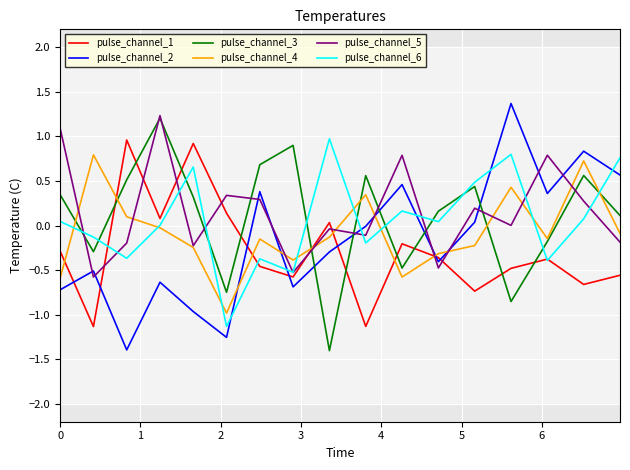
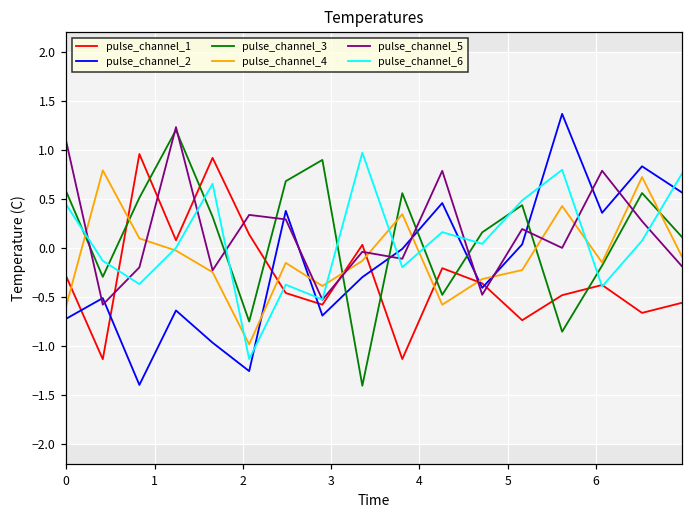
  {
    "pulse_channel_1": {
      "0": -0.3
    },
    "pulse_channel_2": {
      "0": -0.7
    },
    "pulse_channel_3": {
-     "0": 0.3
+     "0": 0.6
    },
    "pulse_channel_4": {
      "0": -0.6
    },
    "pulse_channel_5": {
      "0": 1.1
    },
    "pulse_channel_6": {
-     "0": 0.0
+     "0": 0.4
    }
  }
